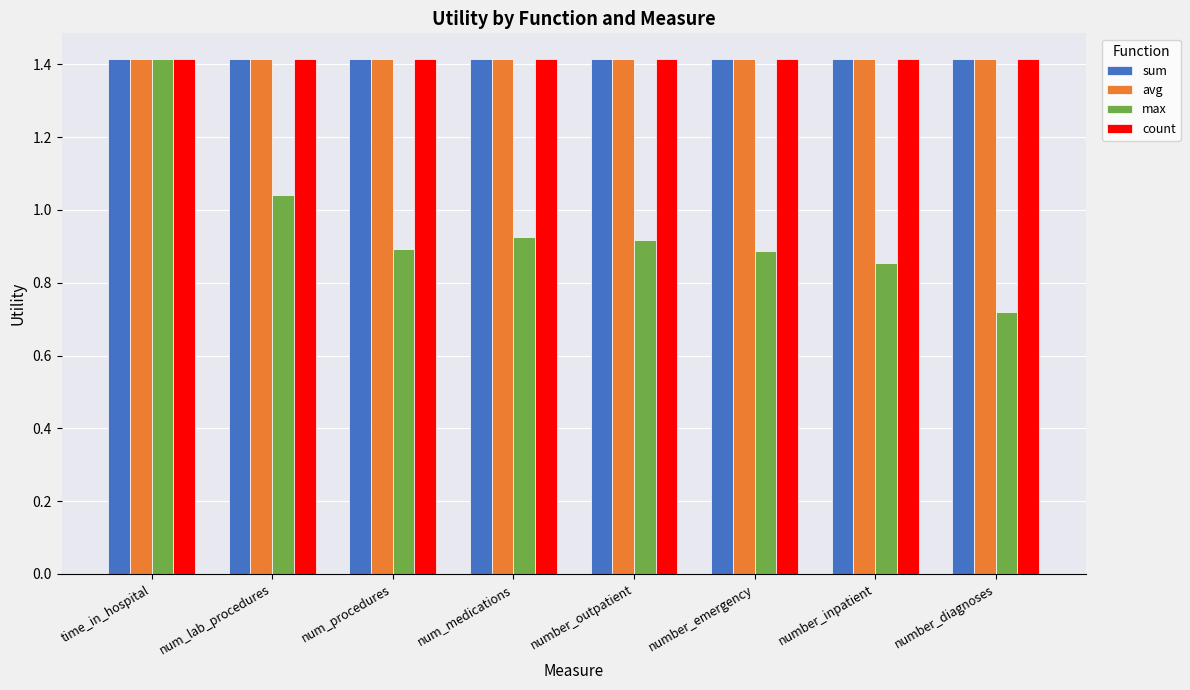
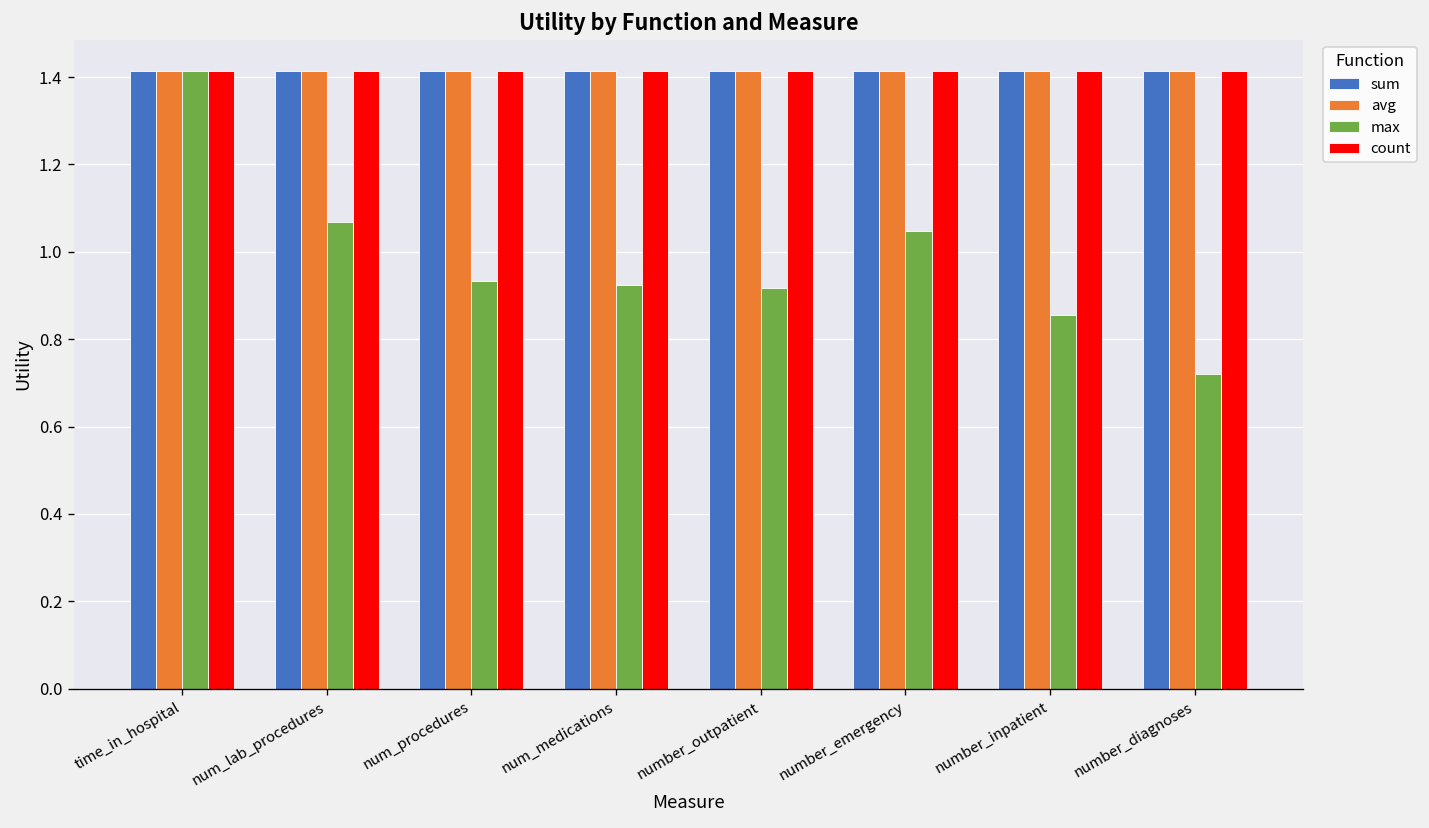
  {
    "sum": {
      "time_in_hospital": 1.41,
      "num_lab_procedures": 1.41,
      "num_procedures": 1.41,
      "num_medications": 1.41,
      "number_outpatient": 1.41,
      "number_emergency": 1.41,
      "number_inpatient": 1.41,
      "number_diagnoses": 1.41
    },
    "avg": {
      "time_in_hospital": 1.41,
      "num_lab_procedures": 1.41,
      "num_procedures": 1.41,
      "num_medications": 1.41,
      "number_outpatient": 1.41,
      "number_emergency": 1.41,
      "number_inpatient": 1.41,
      "number_diagnoses": 1.41
    },
    "max": {
      "time_in_hospital": 1.41,
-     "num_lab_procedures": 1.04,
-     "num_procedures": 0.89,
+     "num_lab_procedures": 1.07,
+     "num_procedures": 0.93,
      "num_medications": 0.92,
      "number_outpatient": 0.92,
-     "number_emergency": 0.89,
+     "number_emergency": 1.05,
      "number_inpatient": 0.85,
      "number_diagnoses": 0.72
    },
    "count": {
      "time_in_hospital": 1.41,
      "num_lab_procedures": 1.41,
      "num_procedures": 1.41,
      "num_medications": 1.41,
      "number_outpatient": 1.41,
      "number_emergency": 1.41,
      "number_inpatient": 1.41,
      "number_diagnoses": 1.41
    }
  }
